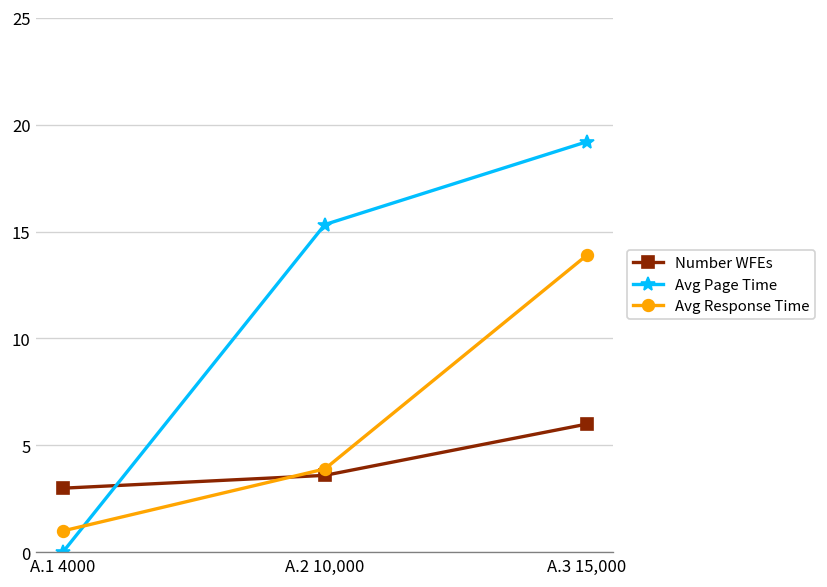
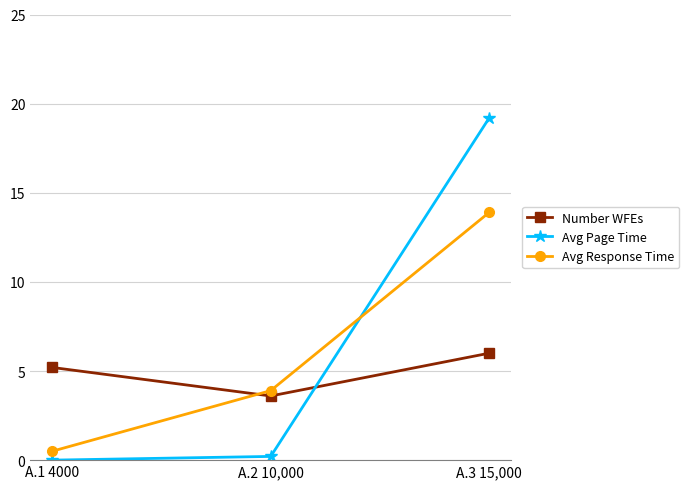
  {
    "Number WFEs": {
-     "A.1 4000": 3.0,
+     "A.1 4000": 5.2,
      "A.2 10,000": 3.6,
      "A.3 15,000": 6.0
    },
    "Avg Page Time": {
      "A.1 4000": 0.0,
-     "A.2 10,000": 15.3,
+     "A.2 10,000": 0.2,
      "A.3 15,000": 19.2
    },
    "Avg Response Time": {
-     "A.1 4000": 1.0,
+     "A.1 4000": 0.5,
      "A.2 10,000": 3.9,
      "A.3 15,000": 13.9
    }
  }
